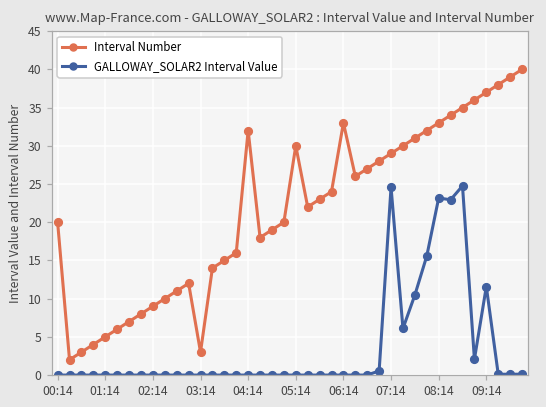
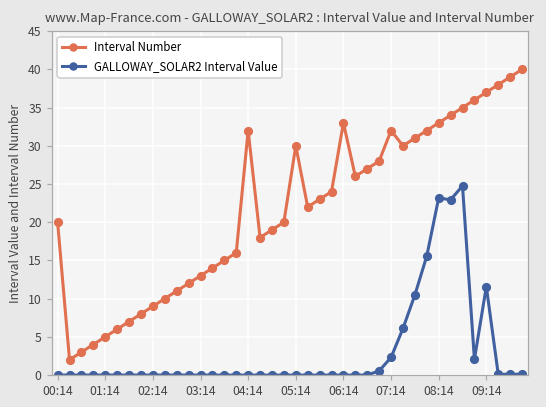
  {
    "Interval Number": {
      "00:14": 20,
      "01:14": 5,
      "02:14": 9,
-     "03:14": 3,
+     "03:14": 13,
      "04:14": 32,
      "05:14": 30,
      "06:14": 33,
-     "07:14": 29,
+     "07:14": 32,
      "08:14": 33,
      "09:14": 37
    },
    "GALLOWAY_SOLAR2 Interval Value": {
      "00:14": 0,
      "01:14": 0,
      "02:14": 0,
      "03:14": 0,
      "04:14": 0,
      "05:14": 0,
      "06:14": 0,
-     "07:14": 25,
+     "07:14": 2,
      "08:14": 23,
      "09:14": 12
    }
  }
